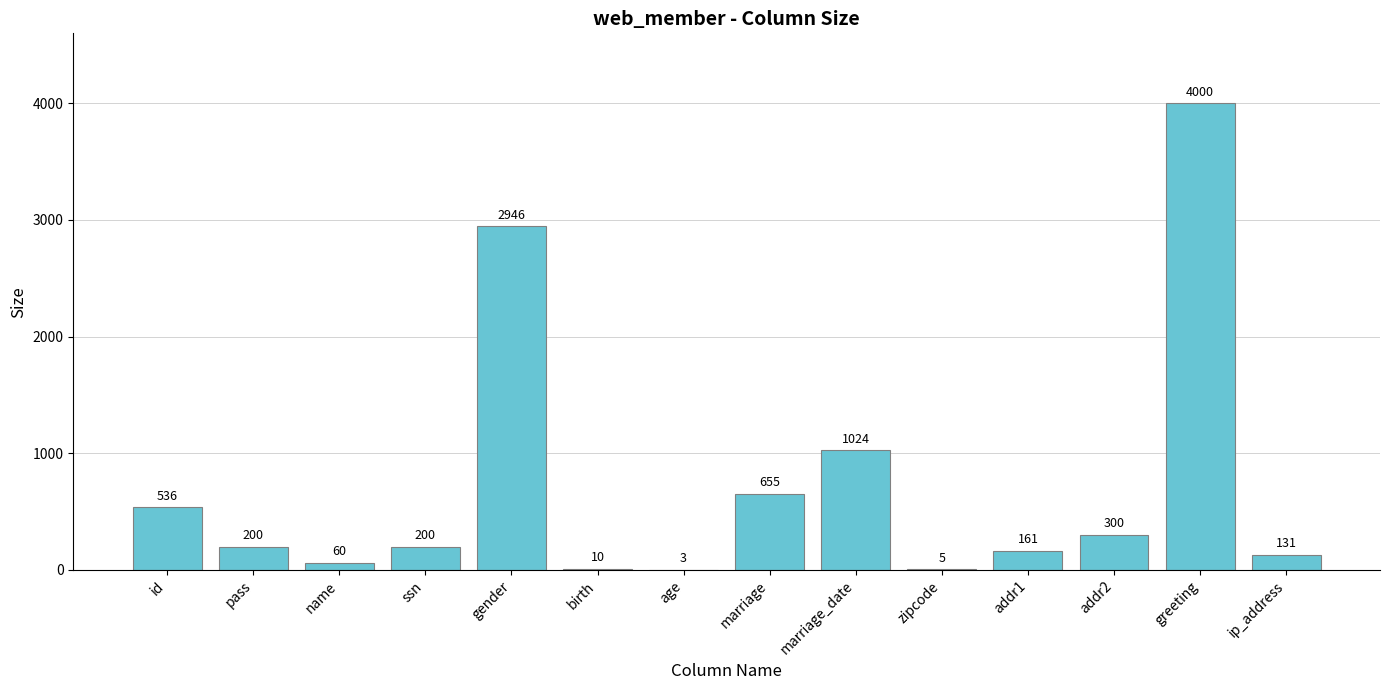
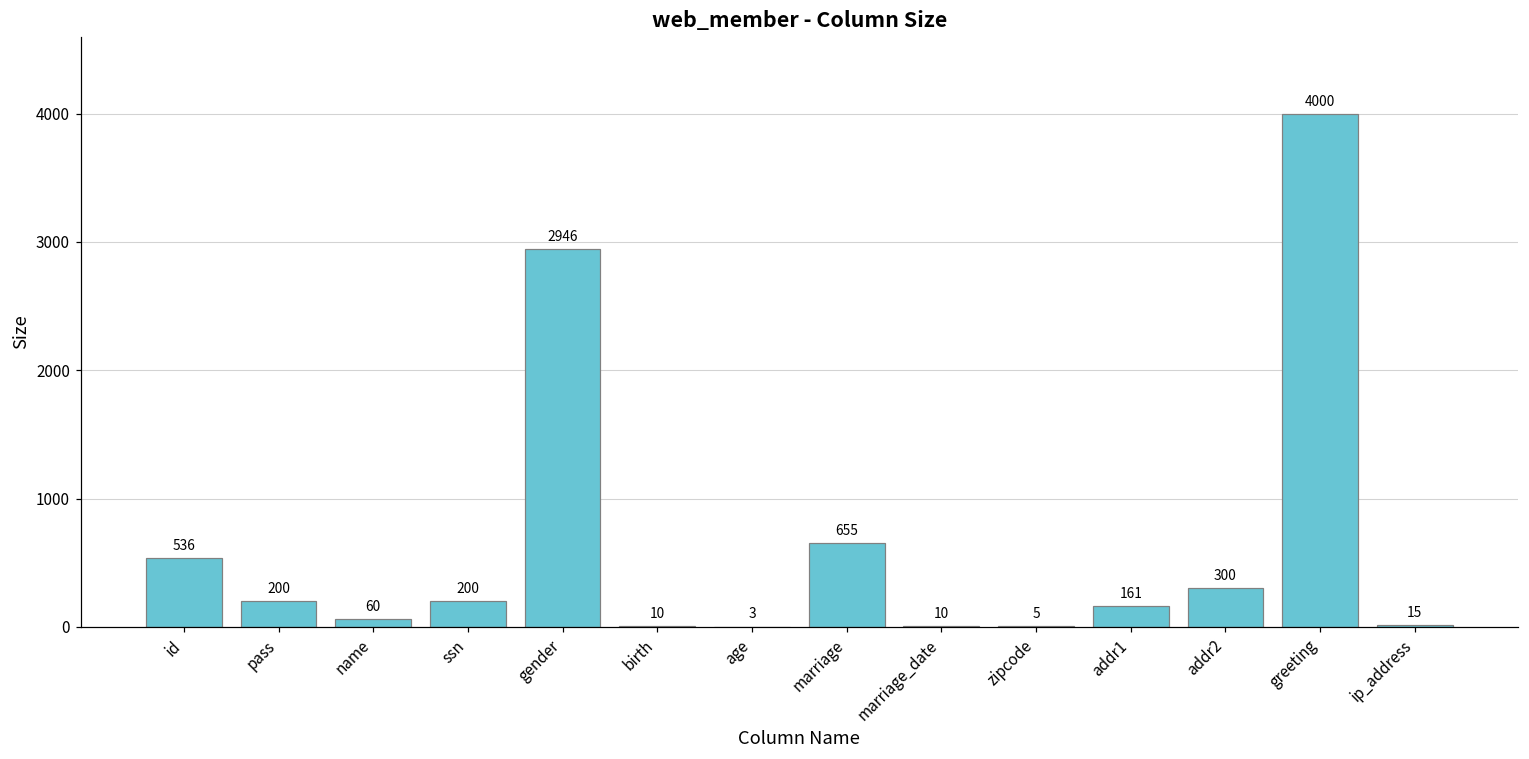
  {
    "id": 536,
    "pass": 200,
    "name": 60,
    "ssn": 200,
    "gender": 2946,
    "birth": 10,
    "age": 3,
    "marriage": 655,
-   "marriage_date": 1024,
+   "marriage_date": 10,
    "zipcode": 5,
    "addr1": 161,
    "addr2": 300,
    "greeting": 4000,
-   "ip_address": 131
+   "ip_address": 15
  }
